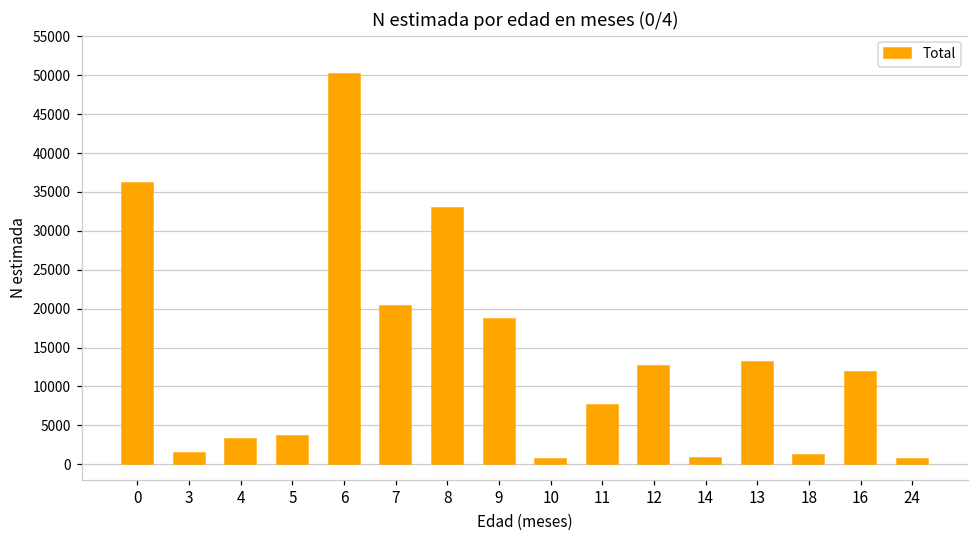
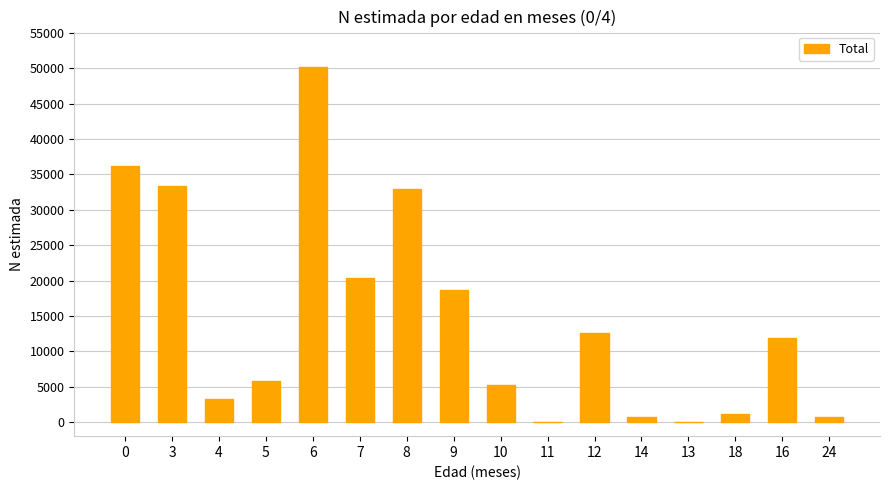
  {
    "0": 36000,
-   "3": 1000,
+   "3": 33000,
    "4": 3000,
-   "5": 4000,
+   "5": 6000,
    "6": 50000,
    "7": 20000,
    "8": 33000,
    "9": 19000,
-   "10": 1000,
-   "11": 8000,
+   "10": 5000,
+   "11": 0,
    "12": 13000,
    "14": 1000,
-   "13": 13000,
+   "13": 0,
    "18": 1000,
    "16": 12000,
    "24": 1000
  }
